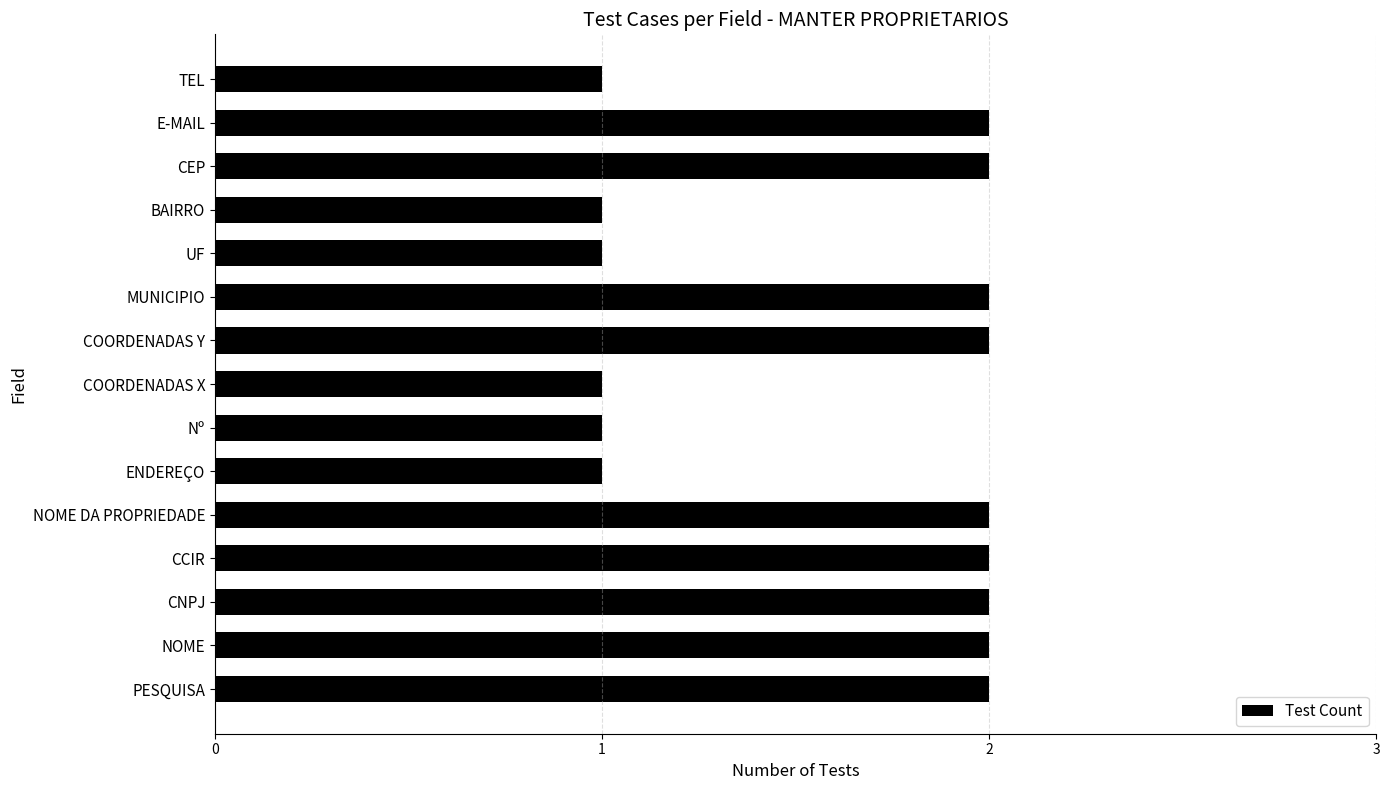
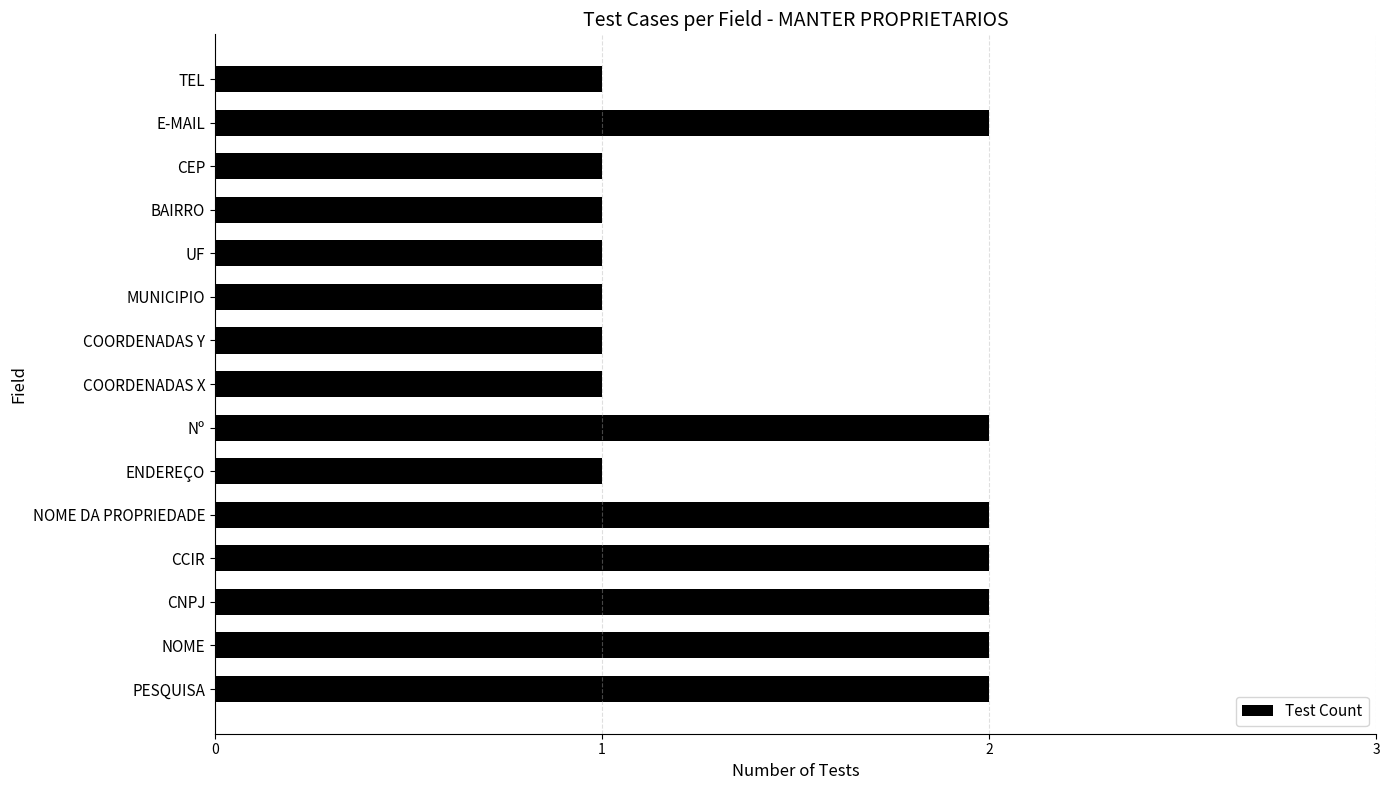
  {
    "TEL": 1,
    "E-MAIL": 2,
-   "CEP": 2,
+   "CEP": 1,
    "BAIRRO": 1,
    "UF": 1,
-   "MUNICIPIO": 2,
-   "COORDENADAS Y": 2,
+   "MUNICIPIO": 1,
+   "COORDENADAS Y": 1,
    "COORDENADAS X": 1,
-   "Nº": 1,
+   "Nº": 2,
    "ENDEREÇO": 1,
    "NOME DA PROPRIEDADE": 2,
    "CCIR": 2,
    "CNPJ": 2,
    "NOME": 2,
    "PESQUISA": 2
  }
